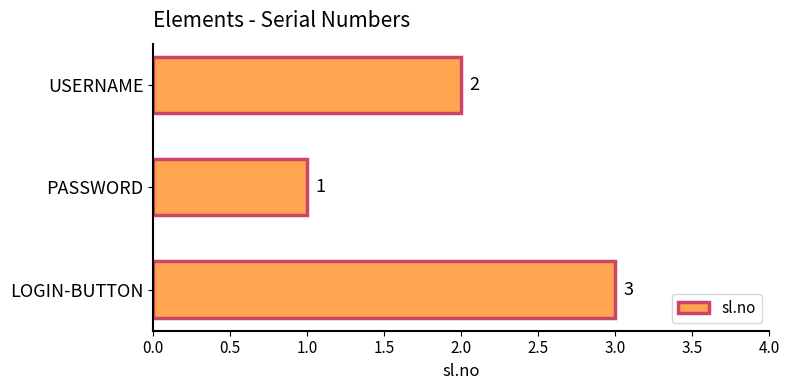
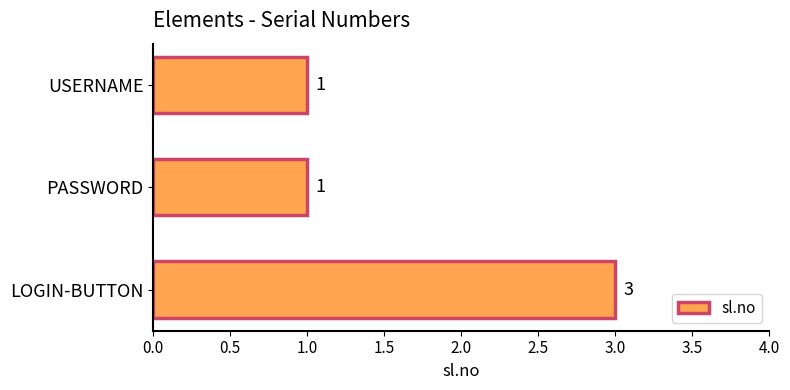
  {
-   "USERNAME": 2,
+   "USERNAME": 1,
    "PASSWORD": 1,
    "LOGIN-BUTTON": 3
  }
